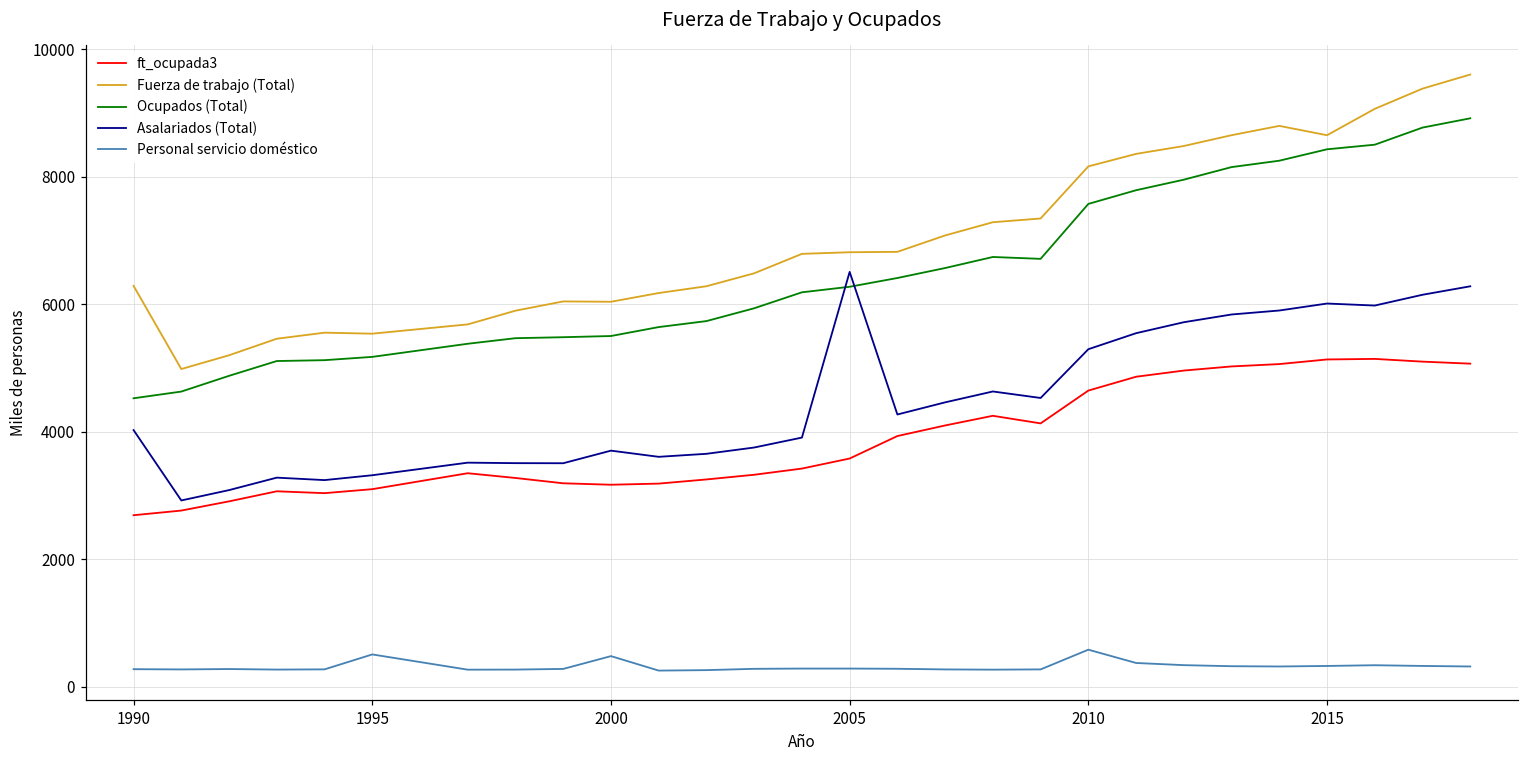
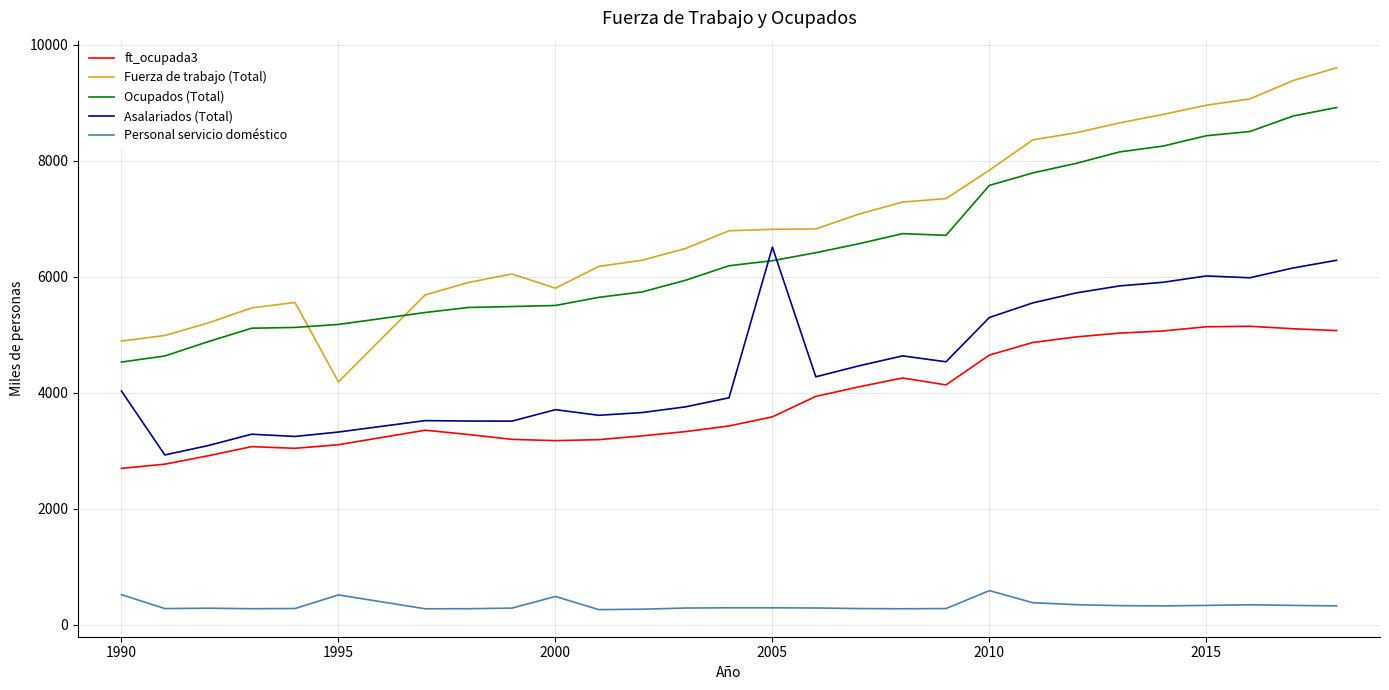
  {
    "ft_ocupada3": {
      "1990": 2700,
      "1995": 3100,
      "2000": 3200,
      "2005": 3600,
      "2010": 4600,
      "2015": 5100
    },
    "Fuerza de trabajo (Total)": {
-     "1990": 6300,
-     "1995": 5500,
-     "2000": 6000,
+     "1990": 4900,
+     "1995": 4200,
+     "2000": 5800,
      "2005": 6800,
-     "2010": 8200,
-     "2015": 8600
+     "2010": 7800,
+     "2015": 9000
    },
    "Ocupados (Total)": {
      "1990": 4500,
      "1995": 5200,
      "2000": 5500,
      "2005": 6300,
      "2010": 7600,
      "2015": 8400
    },
    "Asalariados (Total)": {
      "1990": 4000,
      "1995": 3300,
      "2000": 3700,
      "2005": 6500,
      "2010": 5300,
      "2015": 6000
    },
    "Personal servicio doméstico": {
-     "1990": 300,
+     "1990": 500,
      "1995": 500,
      "2000": 500,
      "2005": 300,
      "2010": 600,
      "2015": 300
    }
  }
